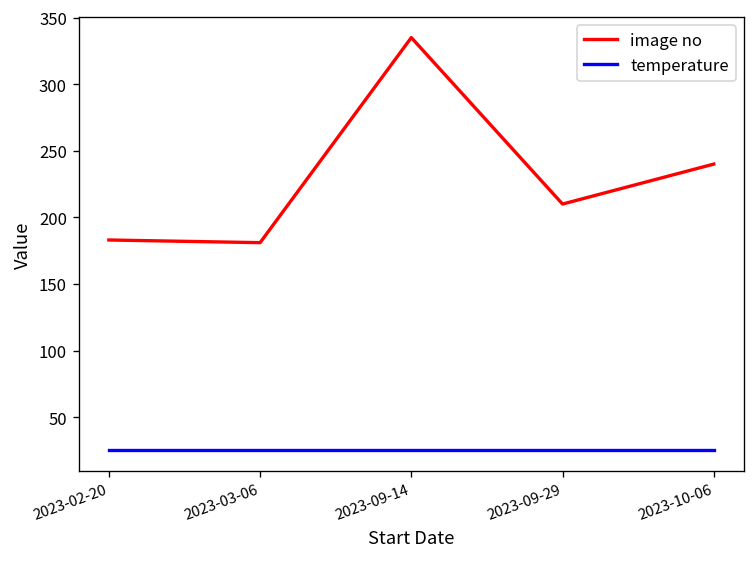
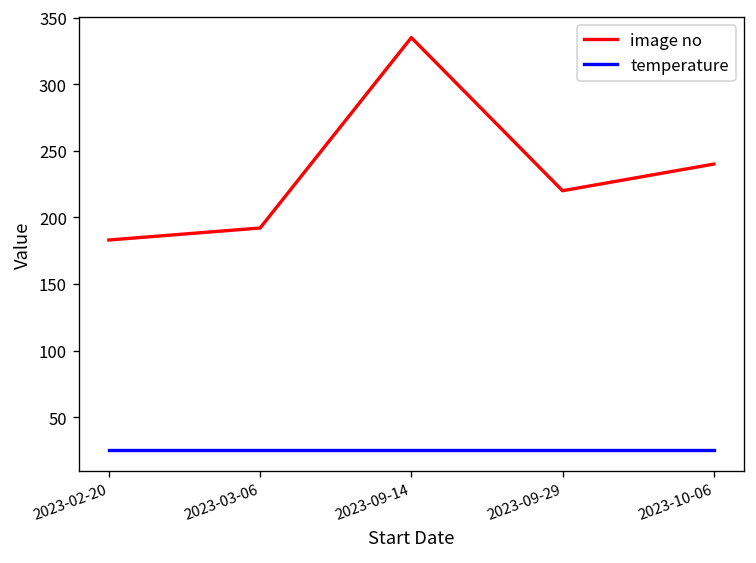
  {
    "image no": {
      "2023-02-20": 183,
-     "2023-03-06": 181,
+     "2023-03-06": 192,
      "2023-09-14": 335,
-     "2023-09-29": 210,
+     "2023-09-29": 220,
      "2023-10-06": 240
    },
    "temperature": {
      "2023-02-20": 25,
      "2023-03-06": 25,
      "2023-09-14": 25,
      "2023-09-29": 25,
      "2023-10-06": 25
    }
  }
